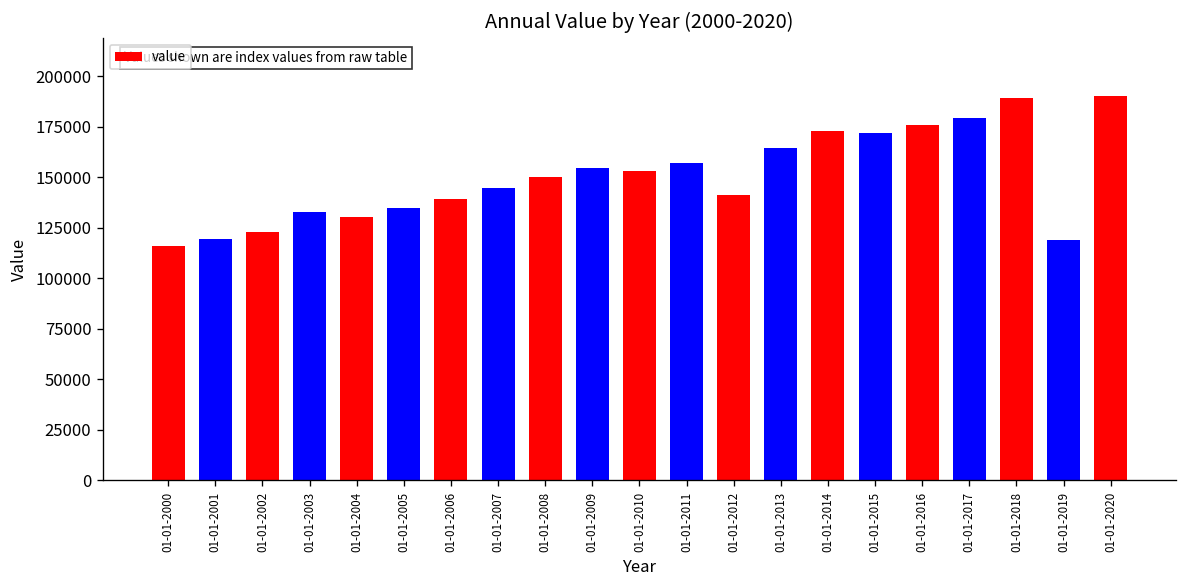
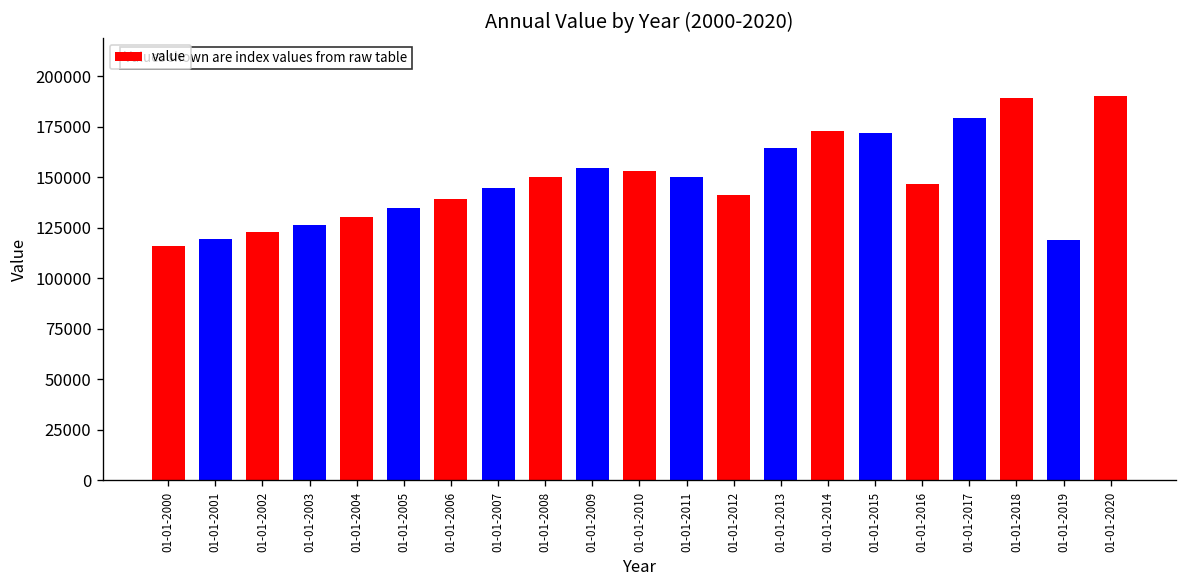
  {
    "01-01-2000": 116000,
    "01-01-2001": 120000,
    "01-01-2002": 123000,
-   "01-01-2003": 133000,
+   "01-01-2003": 126000,
    "01-01-2004": 130000,
    "01-01-2005": 135000,
    "01-01-2006": 139000,
    "01-01-2007": 145000,
    "01-01-2008": 150000,
    "01-01-2009": 154000,
    "01-01-2010": 153000,
-   "01-01-2011": 157000,
+   "01-01-2011": 150000,
    "01-01-2012": 141000,
    "01-01-2013": 165000,
    "01-01-2014": 173000,
    "01-01-2015": 172000,
-   "01-01-2016": 176000,
+   "01-01-2016": 147000,
    "01-01-2017": 179000,
    "01-01-2018": 189000,
    "01-01-2019": 119000,
    "01-01-2020": 190000
  }
